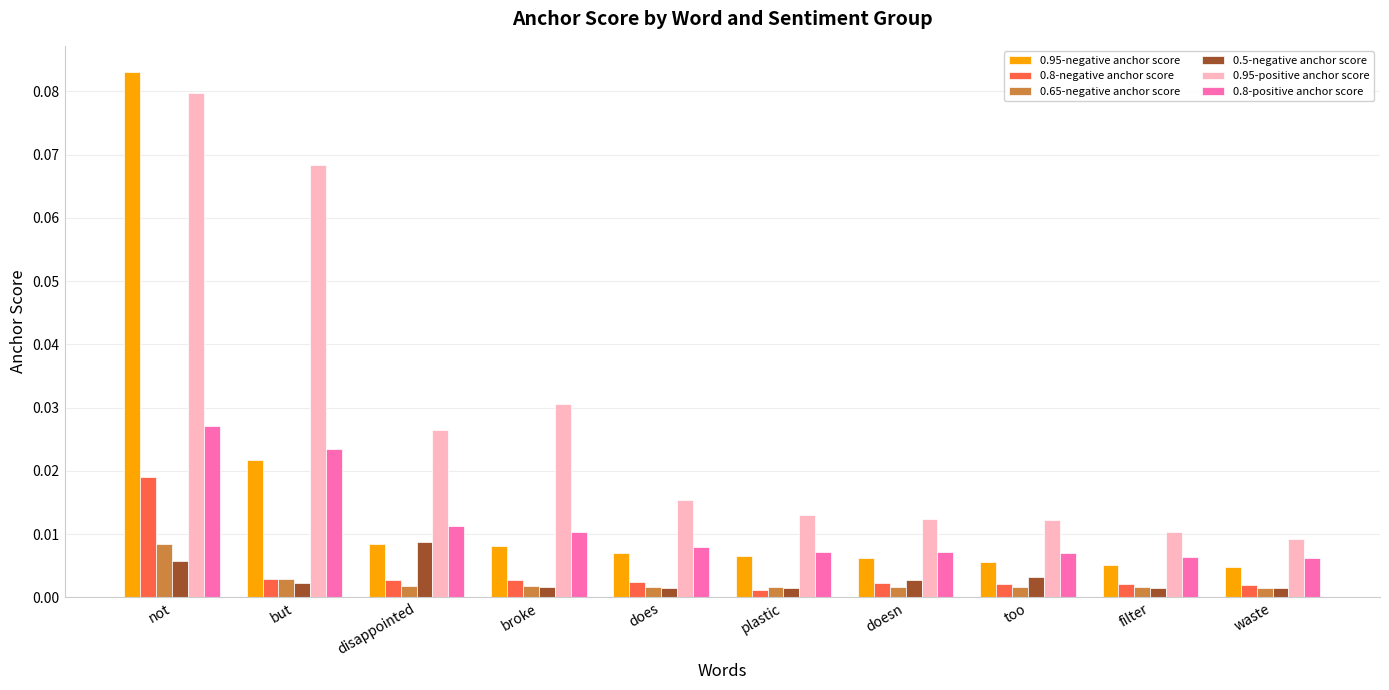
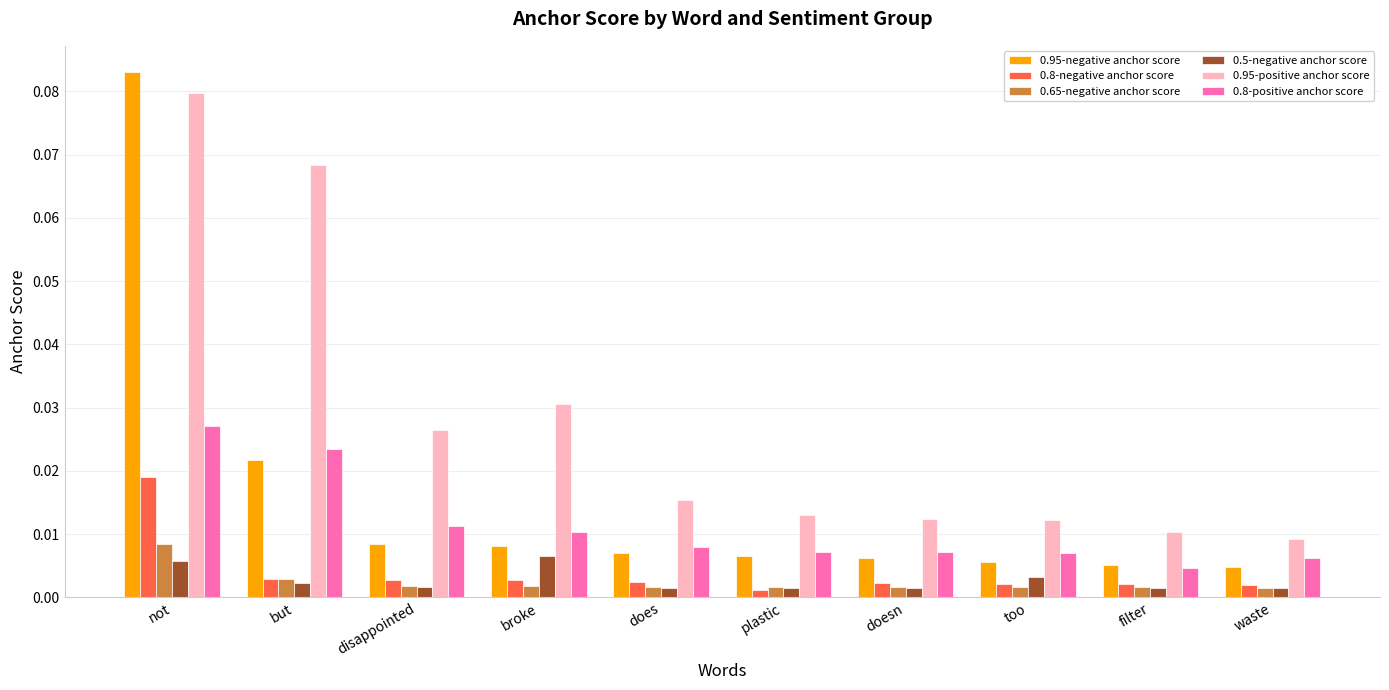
  {
    "0.95-negative anchor score": {
      "not": 0.083,
      "but": 0.022,
      "disappointed": 0.008,
      "broke": 0.008,
      "does": 0.007,
      "plastic": 0.007,
      "doesn": 0.006,
      "too": 0.006,
      "filter": 0.005,
      "waste": 0.005
    },
    "0.8-negative anchor score": {
      "not": 0.019,
      "but": 0.003,
      "disappointed": 0.003,
      "broke": 0.003,
      "does": 0.002,
      "plastic": 0.001,
      "doesn": 0.002,
      "too": 0.002,
      "filter": 0.002,
      "waste": 0.002
    },
    "0.65-negative anchor score": {
      "not": 0.008,
      "but": 0.003,
      "disappointed": 0.002,
      "broke": 0.002,
      "does": 0.002,
      "plastic": 0.002,
      "doesn": 0.002,
      "too": 0.002,
      "filter": 0.002,
      "waste": 0.002
    },
    "0.5-negative anchor score": {
      "not": 0.006,
      "but": 0.002,
-     "disappointed": 0.009,
-     "broke": 0.002,
+     "disappointed": 0.002,
+     "broke": 0.007,
      "does": 0.001,
      "plastic": 0.002,
-     "doesn": 0.003,
+     "doesn": 0.001,
      "too": 0.003,
      "filter": 0.001,
      "waste": 0.001
    },
    "0.95-positive anchor score": {
      "not": 0.080,
      "but": 0.068,
      "disappointed": 0.026,
      "broke": 0.031,
      "does": 0.015,
      "plastic": 0.013,
      "doesn": 0.012,
      "too": 0.012,
      "filter": 0.010,
      "waste": 0.009
    },
    "0.8-positive anchor score": {
      "not": 0.027,
      "but": 0.023,
      "disappointed": 0.011,
      "broke": 0.010,
      "does": 0.008,
      "plastic": 0.007,
      "doesn": 0.007,
      "too": 0.007,
-     "filter": 0.006,
+     "filter": 0.005,
      "waste": 0.006
    }
  }
